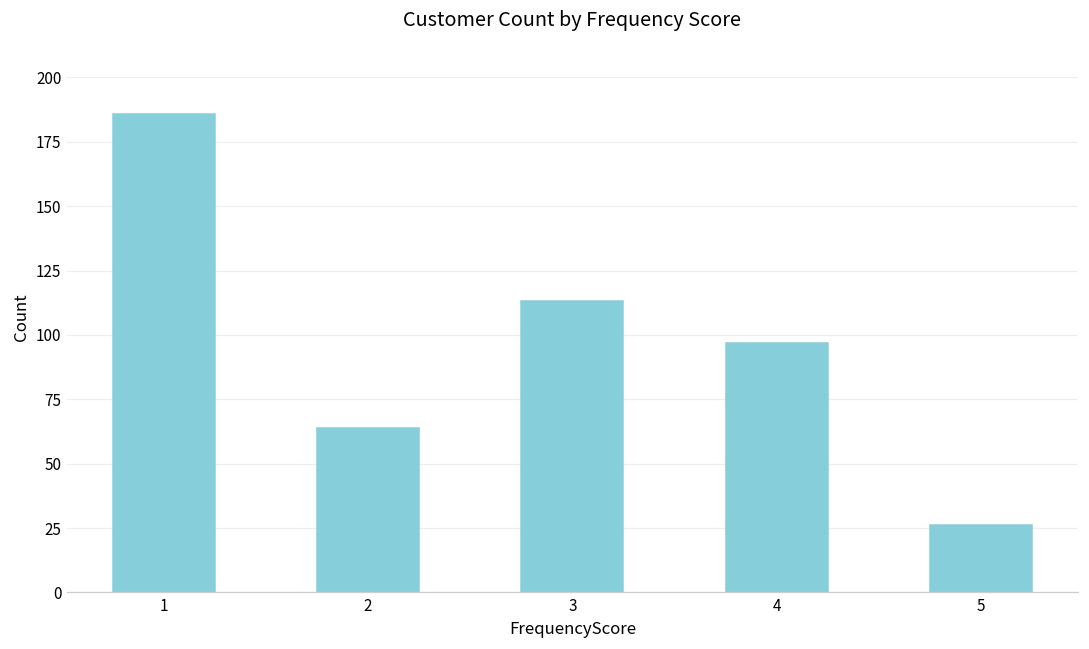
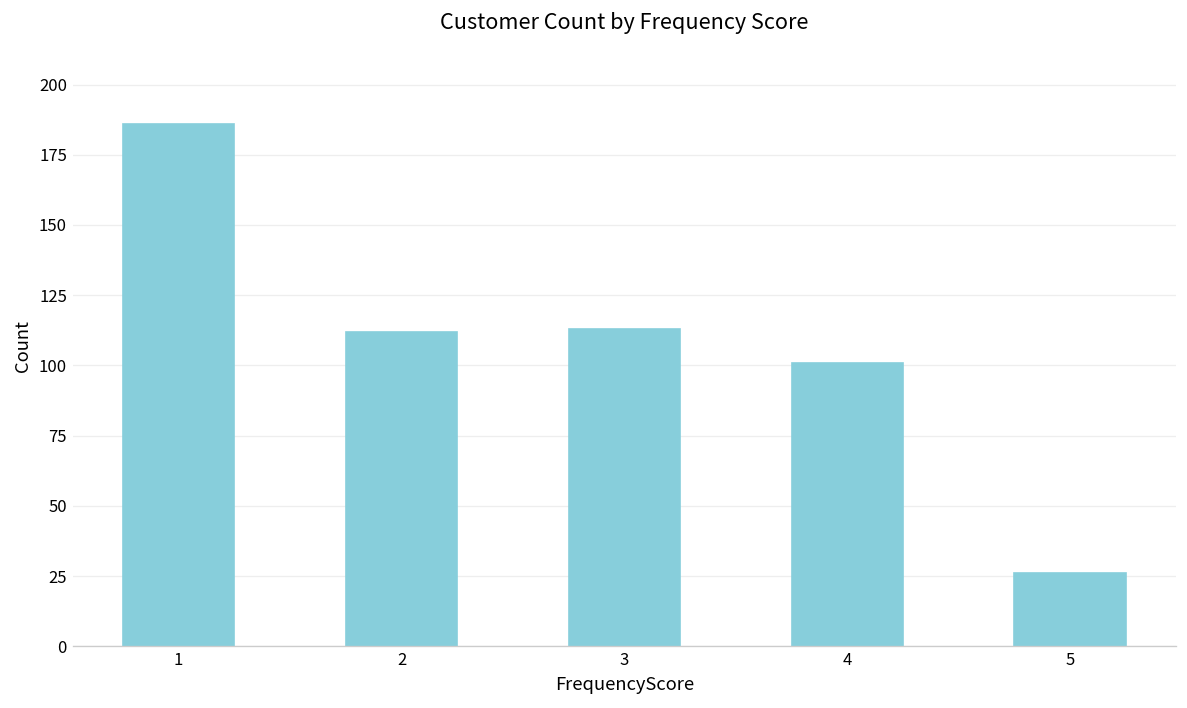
  {
    "1": 186,
-   "2": 64,
+   "2": 112,
    "3": 113,
-   "4": 97,
+   "4": 101,
    "5": 26
  }
